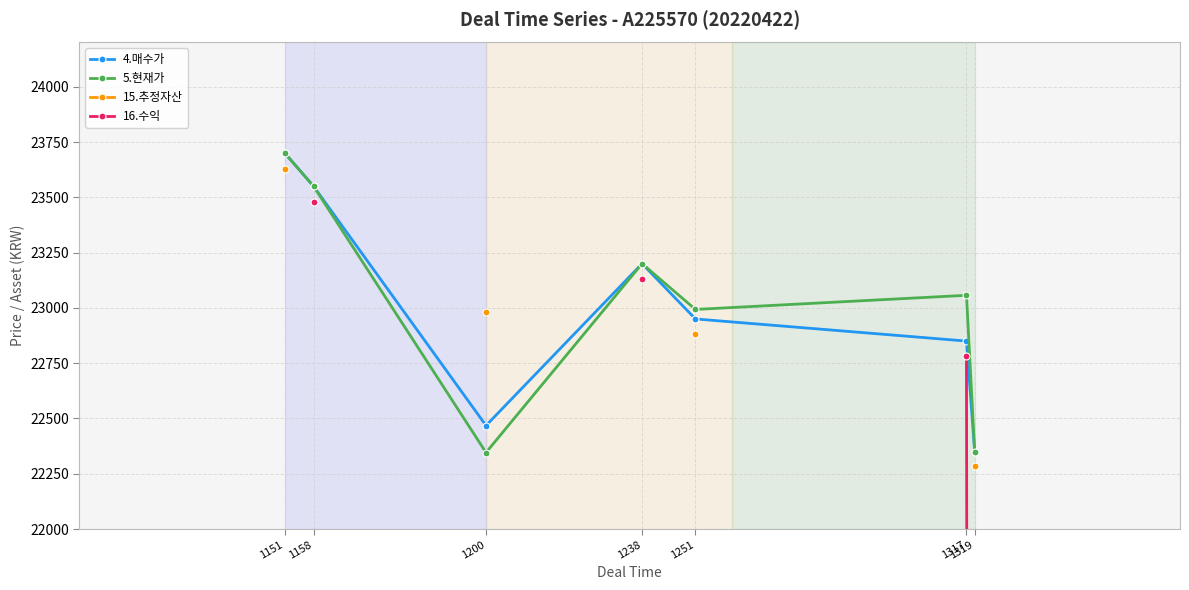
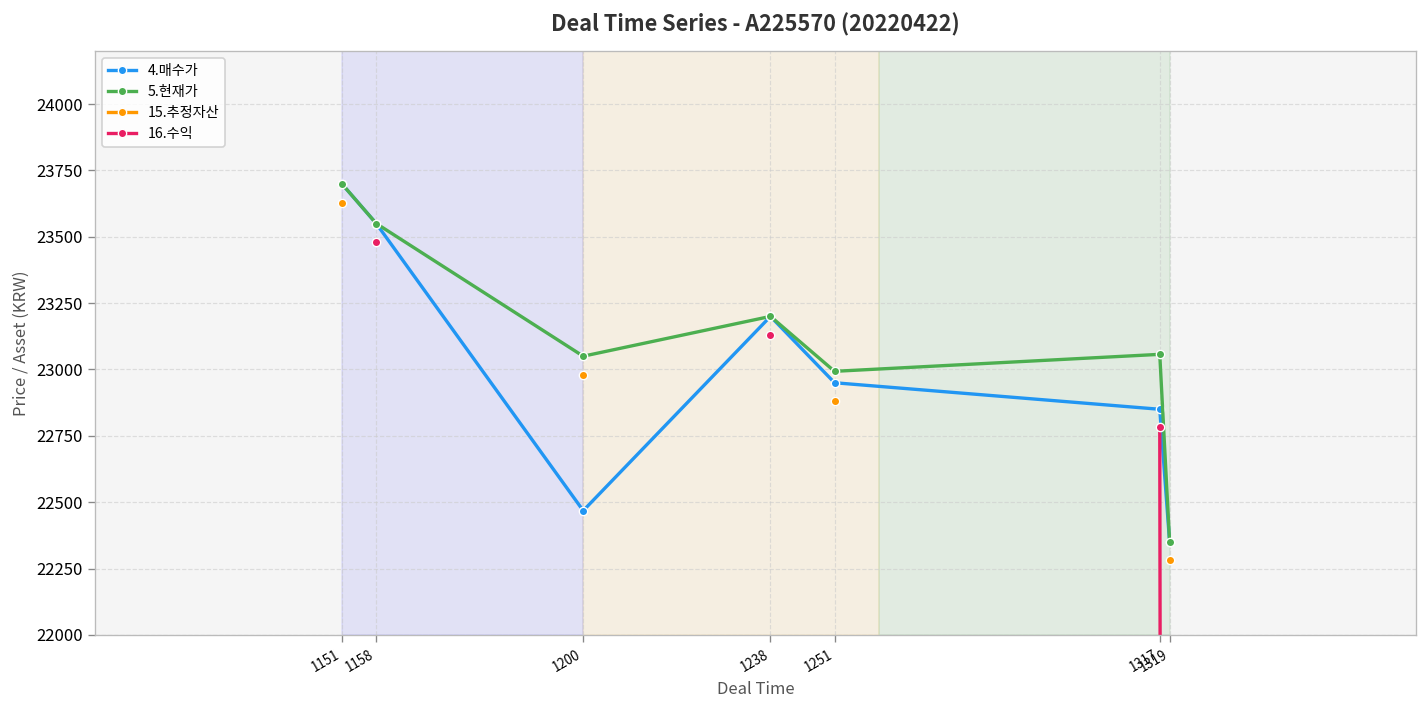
  {
    "4.매수가": {
      "1200": 22470,
      "1251": 22950,
      "1317": 22850
    },
    "5.현재가": {
-     "1200": 22350,
+     "1200": 23050,
      "1251": 22990,
      "1317": 23060
    },
    "15.추정자산": {
      "1151": 23630,
      "1200": 22980,
      "1251": 22880,
      "1319": 22280
    },
    "16.수익": {
      "1158": 23480,
      "1238": 23130,
      "1317": 22780
    }
  }
